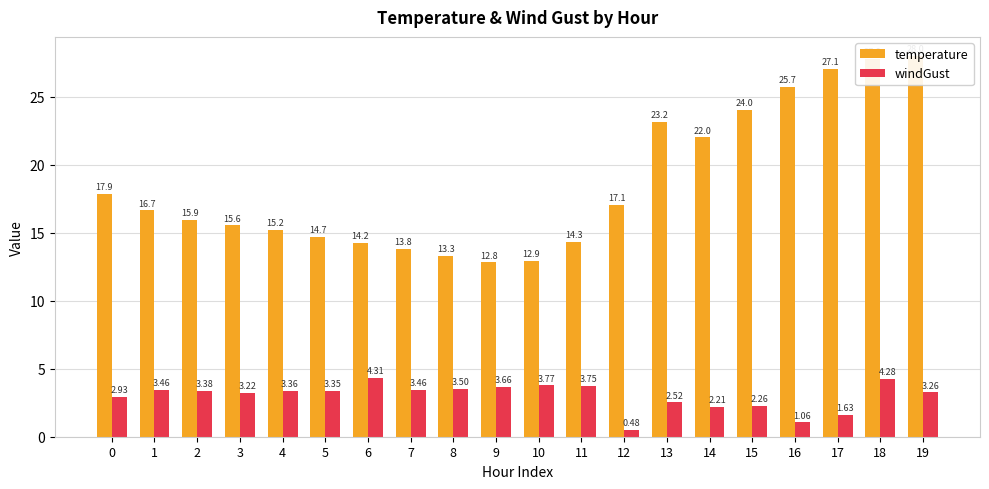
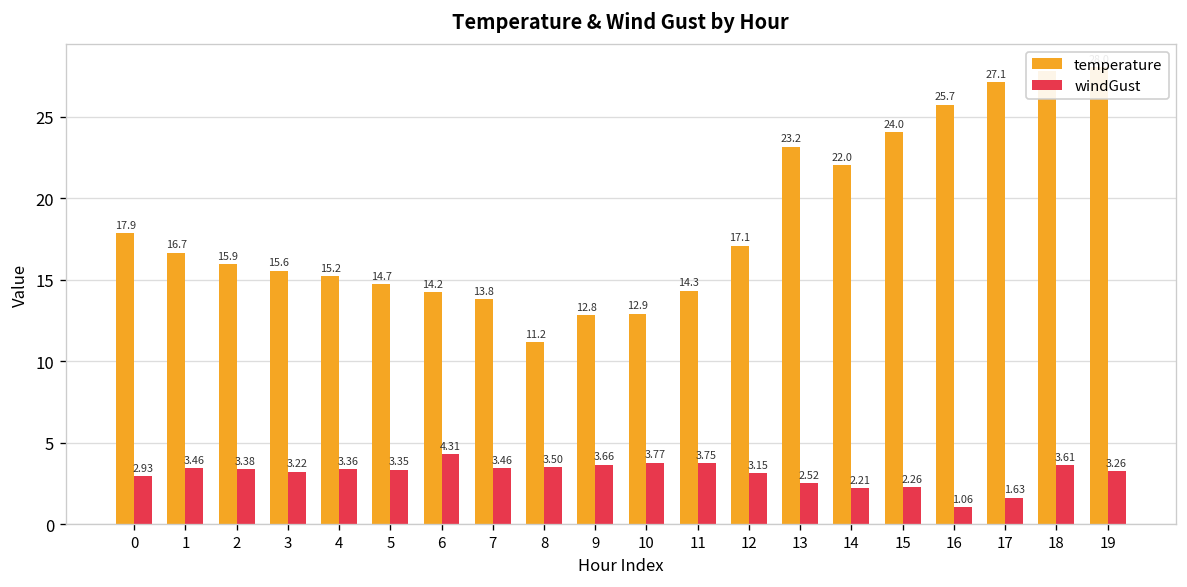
  {
    "temperature": {
      "0": 17.9,
      "1": 16.7,
      "2": 15.9,
      "3": 15.6,
      "4": 15.2,
      "5": 14.7,
      "6": 14.2,
      "7": 13.8,
-     "8": 13.3,
+     "8": 11.2,
      "9": 12.8,
      "10": 12.9,
      "11": 14.3,
      "12": 17.1,
      "13": 23.2,
      "14": 22.0,
      "15": 24.0,
      "16": 25.7,
      "17": 27.1
    },
    "windGust": {
      "0": 2.93,
      "1": 3.46,
      "2": 3.38,
      "3": 3.22,
      "4": 3.36,
      "5": 3.35,
      "6": 4.31,
      "7": 3.46,
      "8": 3.50,
      "9": 3.66,
      "10": 3.77,
      "11": 3.75,
-     "12": 0.48,
+     "12": 3.15,
      "13": 2.52,
      "14": 2.21,
      "15": 2.26,
      "16": 1.06,
      "17": 1.63,
-     "18": 4.28,
+     "18": 3.61,
      "19": 3.26
    }
  }
